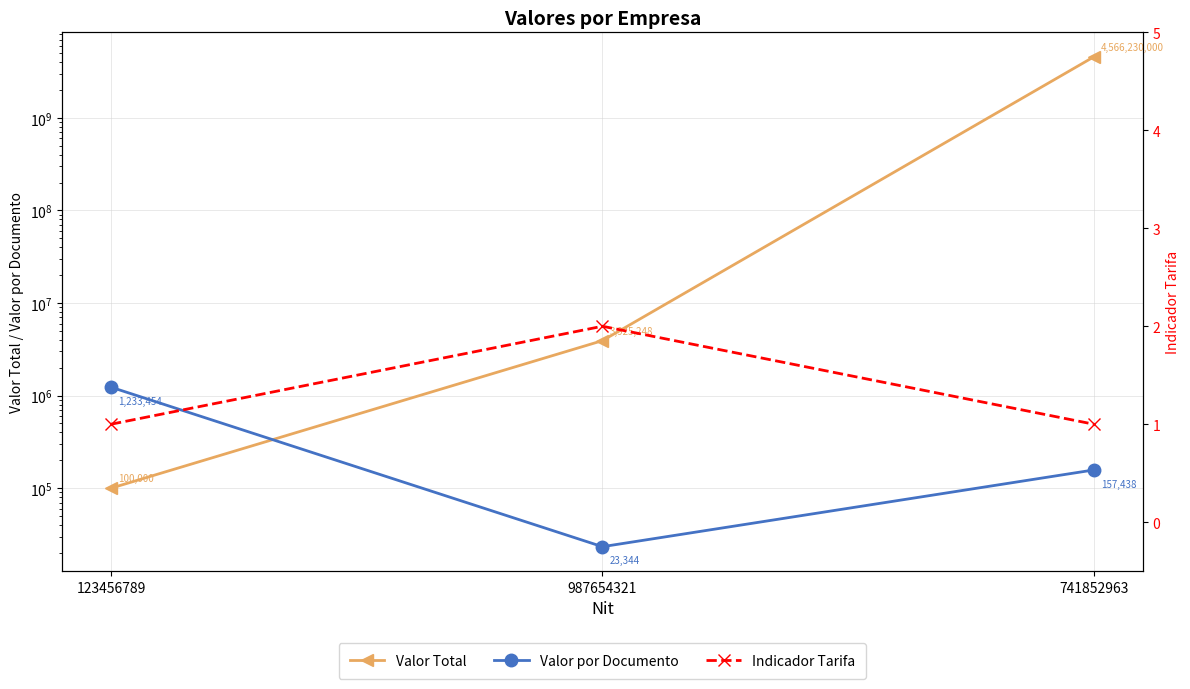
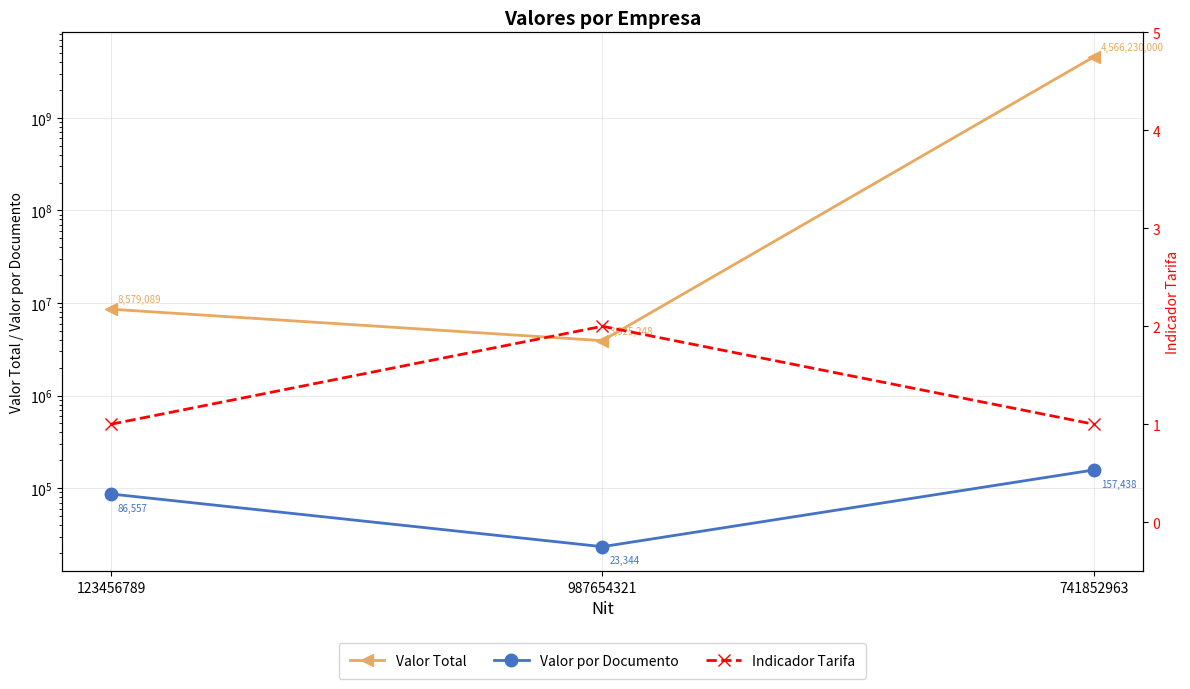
  {
    "Valor Total": {
-     "123456789": "100,000",
+     "123456789": "8,579,089",
      "987654321": "3,925,248",
      "741852963": "4,566,230,000"
    },
    "Valor por Documento": {
-     "123456789": "1,233,454",
+     "123456789": "86,557",
      "987654321": "23,344",
      "741852963": "157,438"
    }
  }
